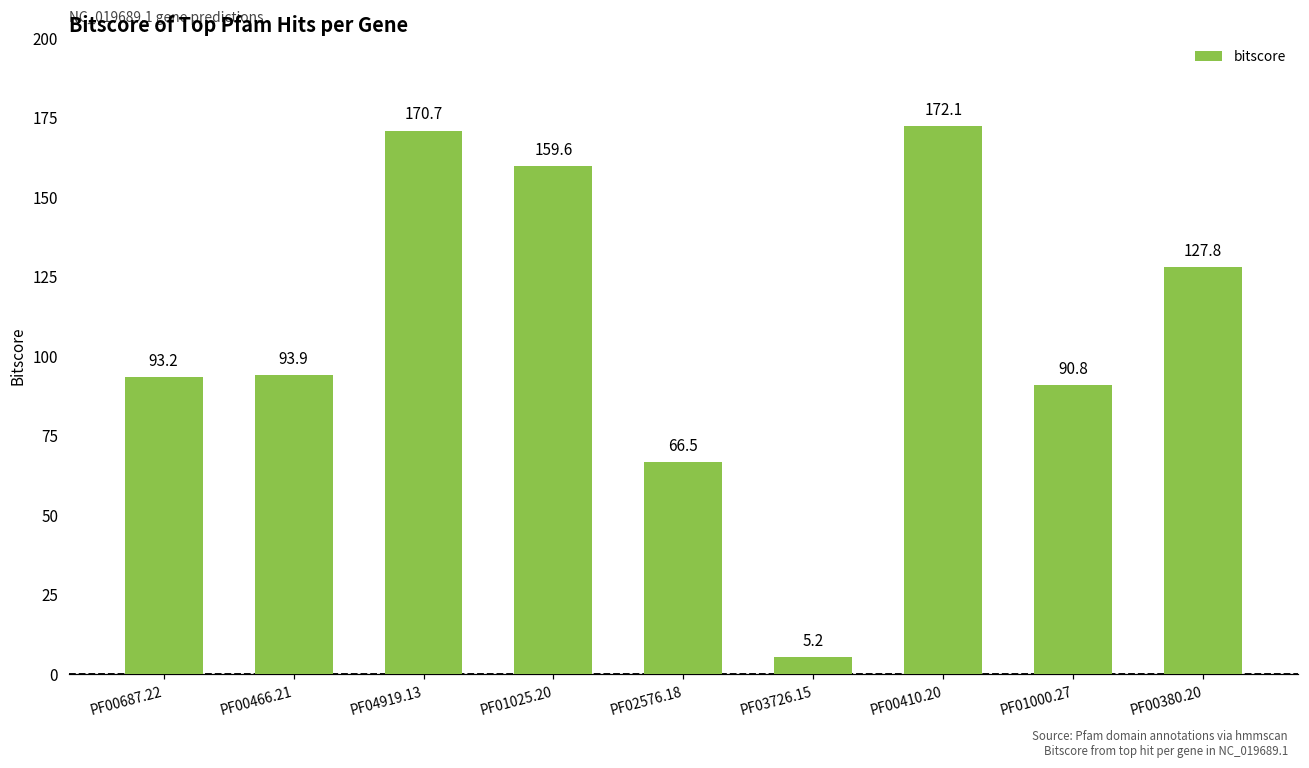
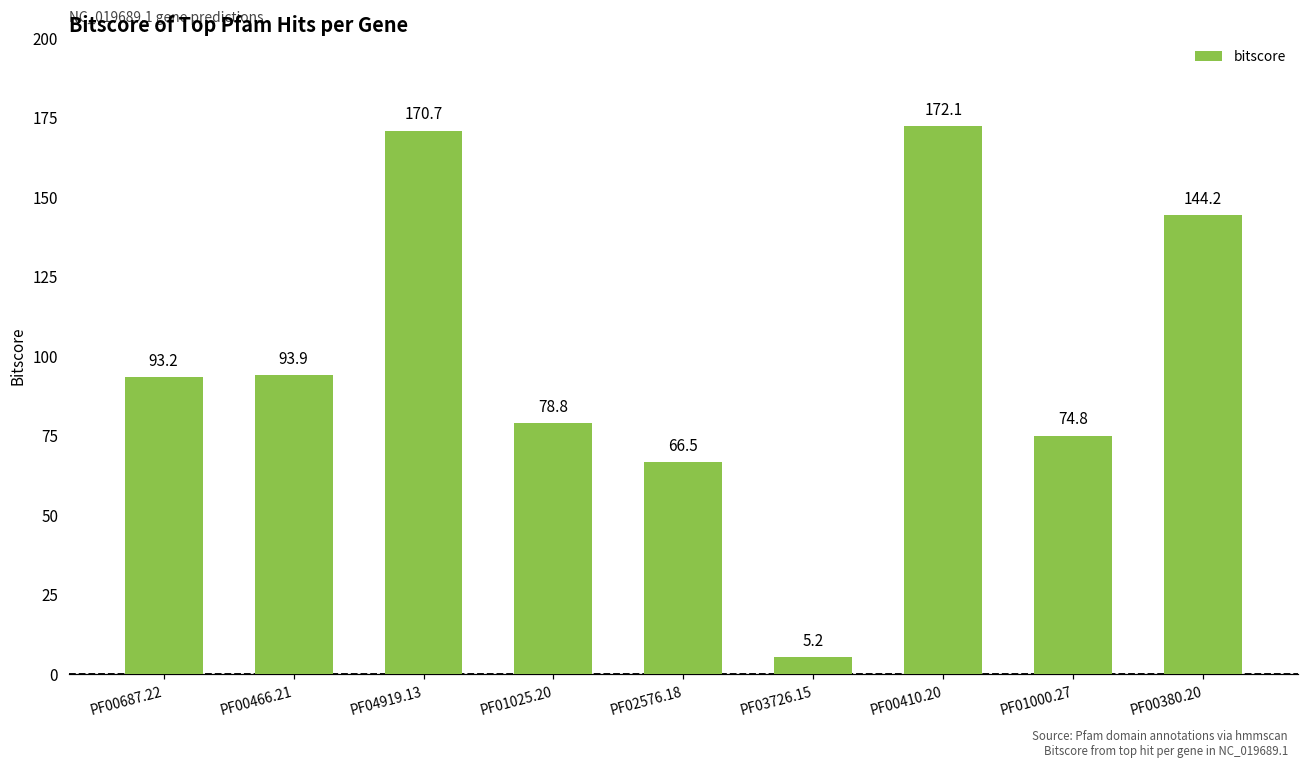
  {
    "PF00687.22": 93.2,
    "PF00466.21": 93.9,
    "PF04919.13": 170.7,
-   "PF01025.20": 159.6,
+   "PF01025.20": 78.8,
    "PF02576.18": 66.5,
    "PF03726.15": 5.2,
    "PF00410.20": 172.1,
-   "PF01000.27": 90.8,
-   "PF00380.20": 127.8
+   "PF01000.27": 74.8,
+   "PF00380.20": 144.2
  }
